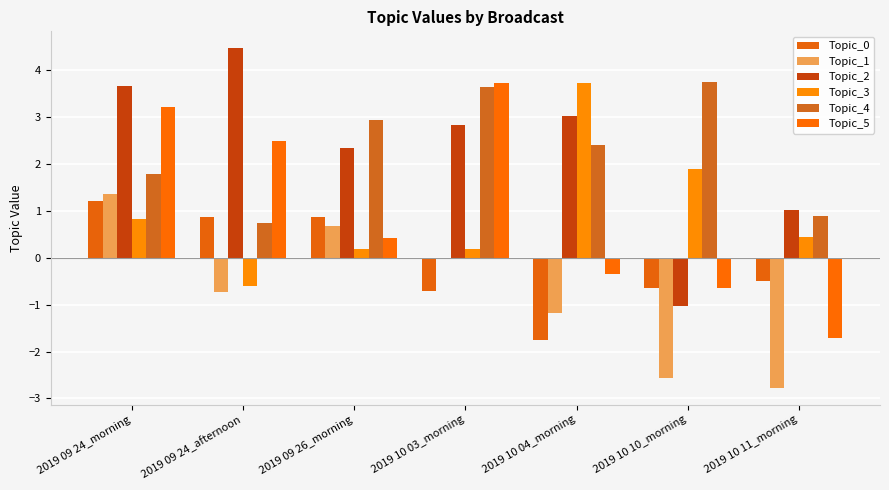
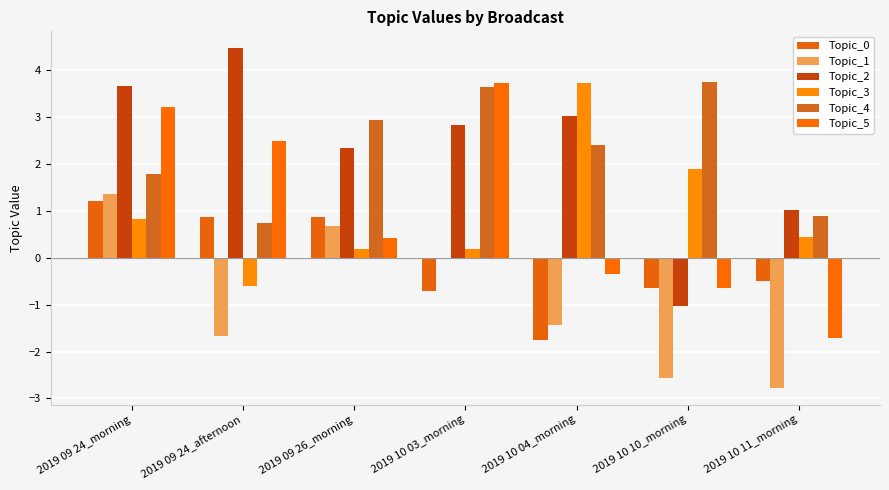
  {
    "Topic_1": {
      "2019 09 24_morning": 1.4,
-     "2019 09 24_afternoon": -0.7,
+     "2019 09 24_afternoon": -1.7,
      "2019 09 26_morning": 0.7,
-     "2019 10 04_morning": -1.2,
+     "2019 10 04_morning": -1.4,
      "2019 10 10_morning": -2.6,
      "2019 10 11_morning": -2.8
    }
  }
